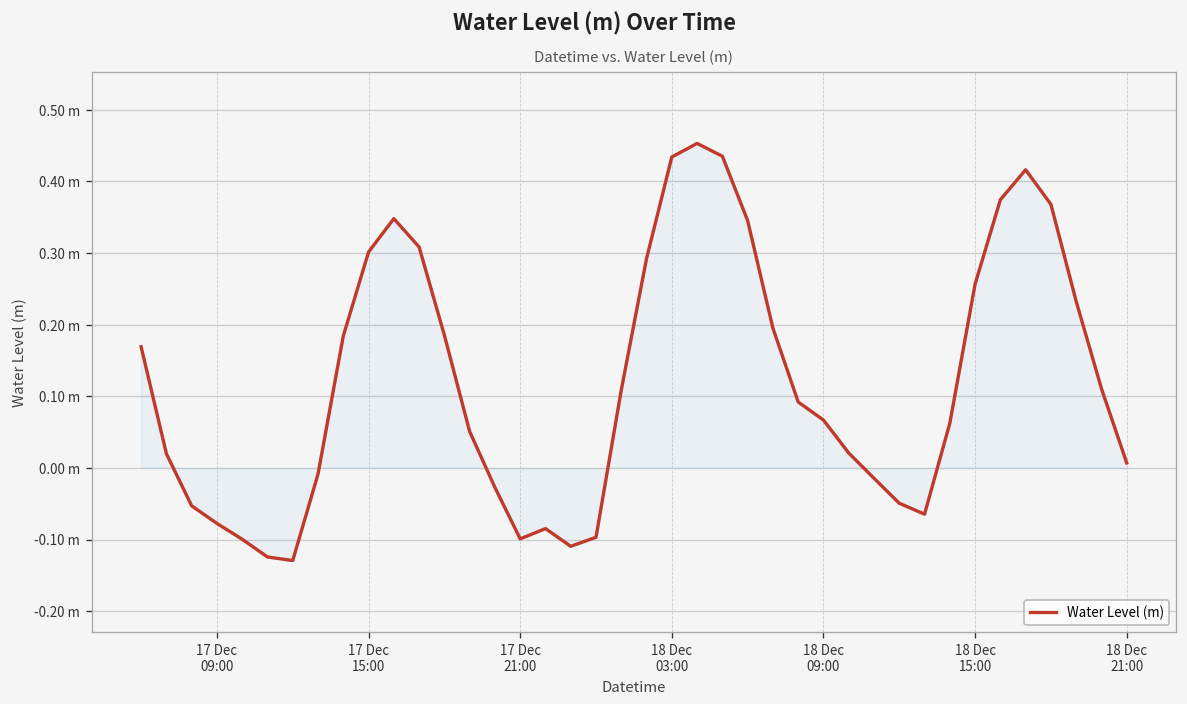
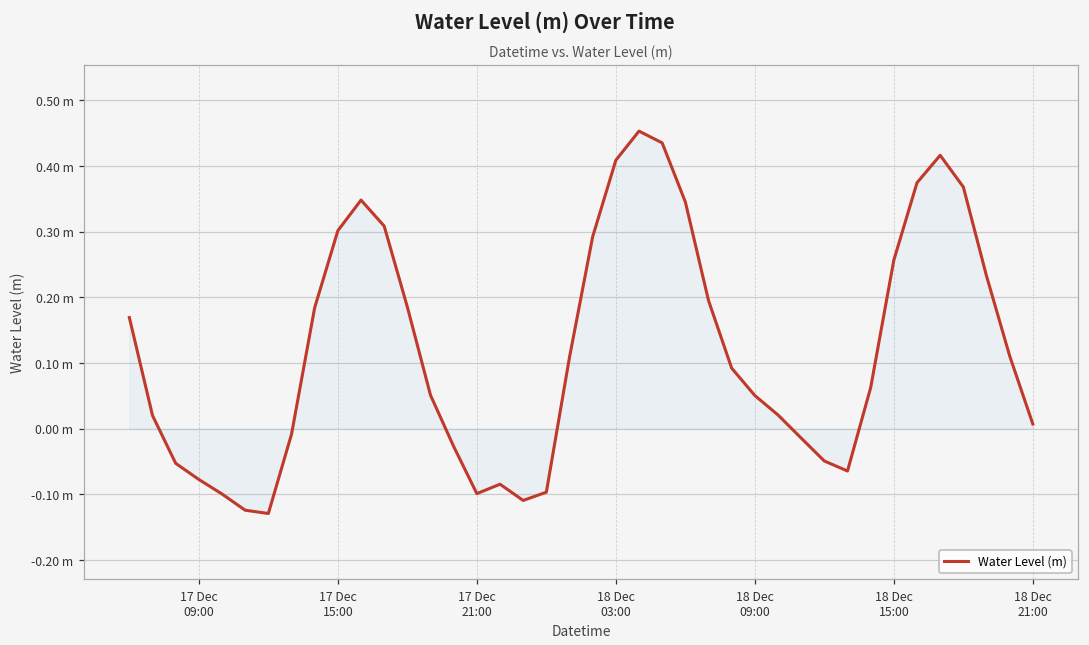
  {
    "Water Level (m)": {
      "17 Dec 09:00": "-0.08 m",
      "17 Dec 21:00": "-0.10 m",
-     "18 Dec 03:00": "0.43 m",
-     "18 Dec 09:00": "0.07 m"
+     "18 Dec 03:00": "0.41 m",
+     "18 Dec 09:00": "0.05 m"
    }
  }
